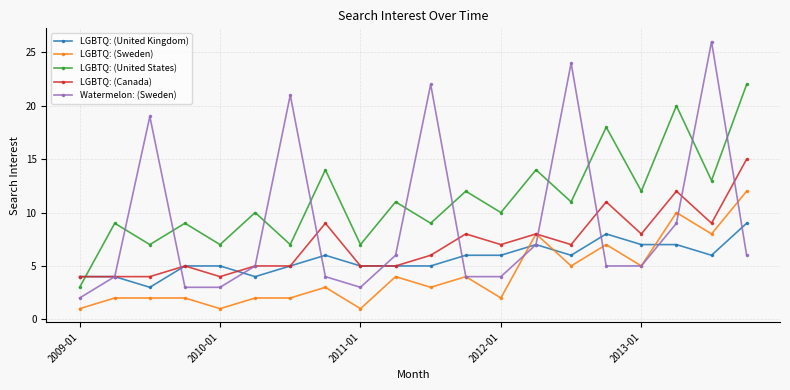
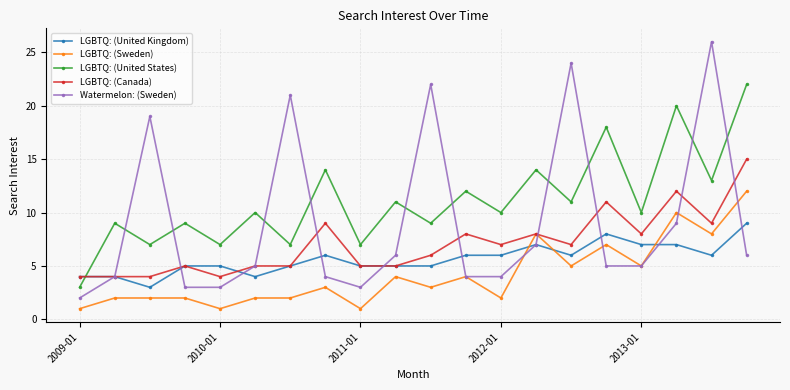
  {
    "LGBTQ: (United Kingdom)": {
      "2010-01": 5,
      "2012-01": 6,
      "2013-01": 7
    },
    "LGBTQ: (Sweden)": {
      "2009-01": 1,
      "2010-01": 1,
      "2011-01": 1,
      "2012-01": 2
    },
    "LGBTQ: (United States)": {
      "2009-01": 3,
      "2010-01": 7,
      "2011-01": 7,
      "2012-01": 10,
-     "2013-01": 12
+     "2013-01": 10
    },
    "LGBTQ: (Canada)": {
      "2010-01": 4,
      "2012-01": 7,
      "2013-01": 8
    },
    "Watermelon: (Sweden)": {
      "2009-01": 2,
      "2010-01": 3,
      "2011-01": 3,
      "2012-01": 4
    }
  }
